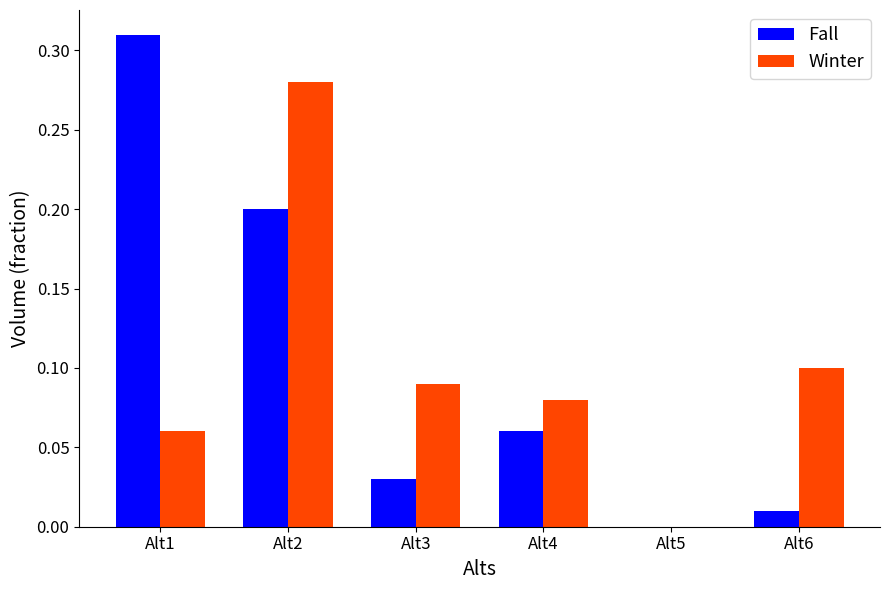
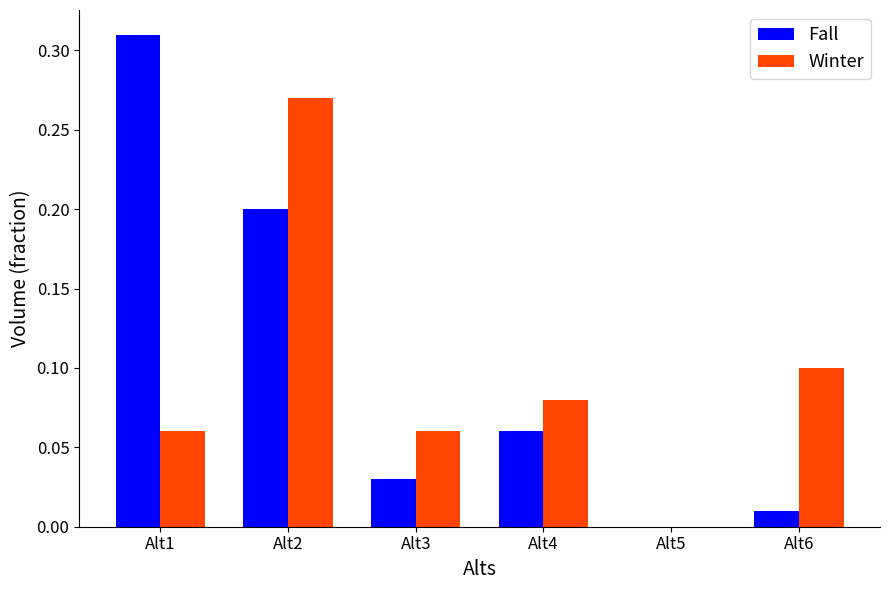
  {
    "Fall": {
      "Alt1": 0.31,
      "Alt2": 0.20,
      "Alt3": 0.03,
      "Alt4": 0.06,
      "Alt5": 0.00,
      "Alt6": 0.01
    },
    "Winter": {
      "Alt1": 0.06,
-     "Alt2": 0.28,
-     "Alt3": 0.09,
+     "Alt2": 0.27,
+     "Alt3": 0.06,
      "Alt4": 0.08,
      "Alt5": 0.00,
      "Alt6": 0.10
    }
  }
